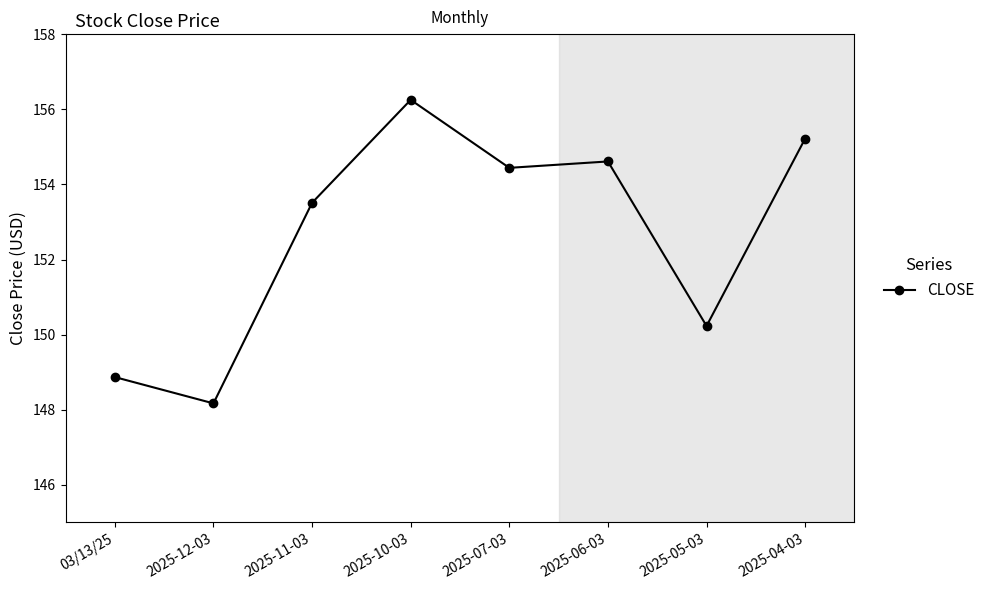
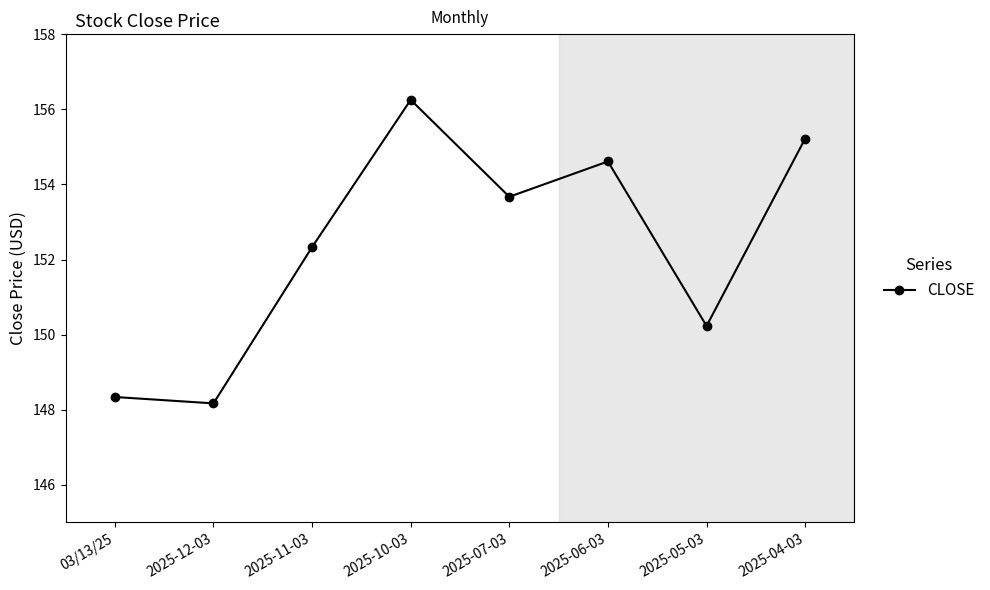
  {
-   "03/13/25": 148.9,
+   "03/13/25": 148.3,
    "2025-12-03": 148.2,
-   "2025-11-03": 153.5,
+   "2025-11-03": 152.3,
    "2025-10-03": 156.3,
-   "2025-07-03": 154.4,
+   "2025-07-03": 153.7,
    "2025-06-03": 154.6,
    "2025-05-03": 150.2,
    "2025-04-03": 155.2
  }
